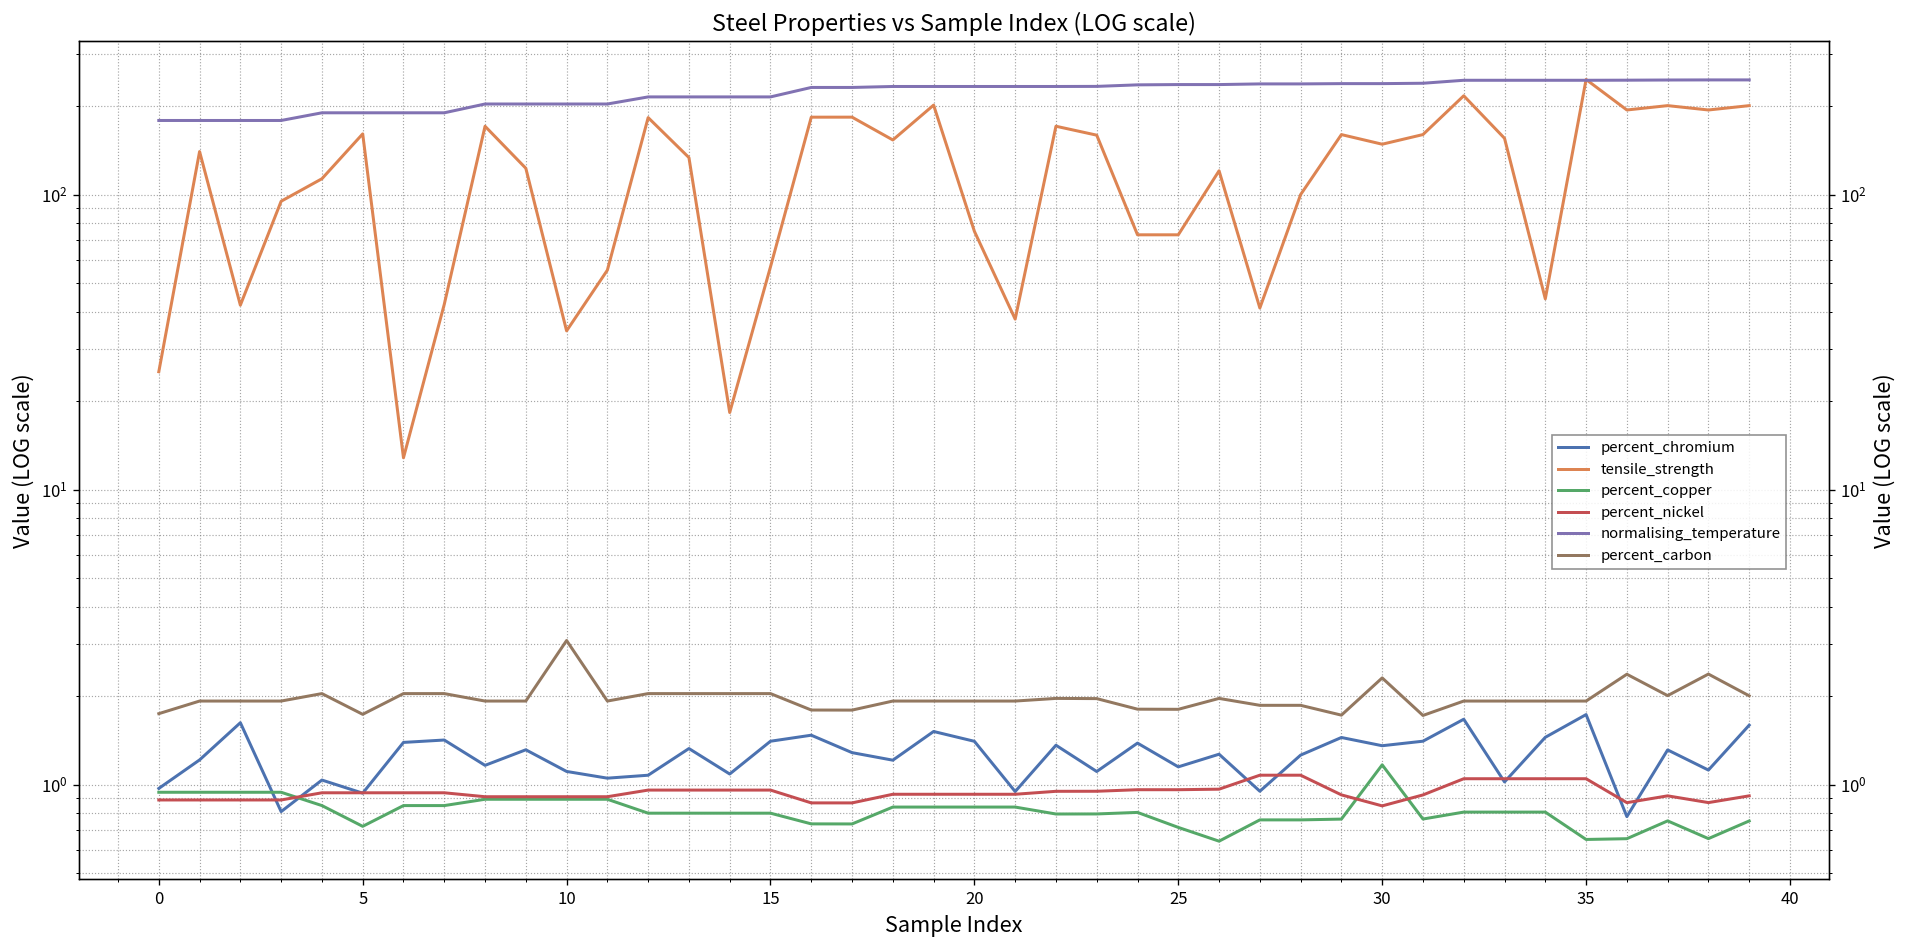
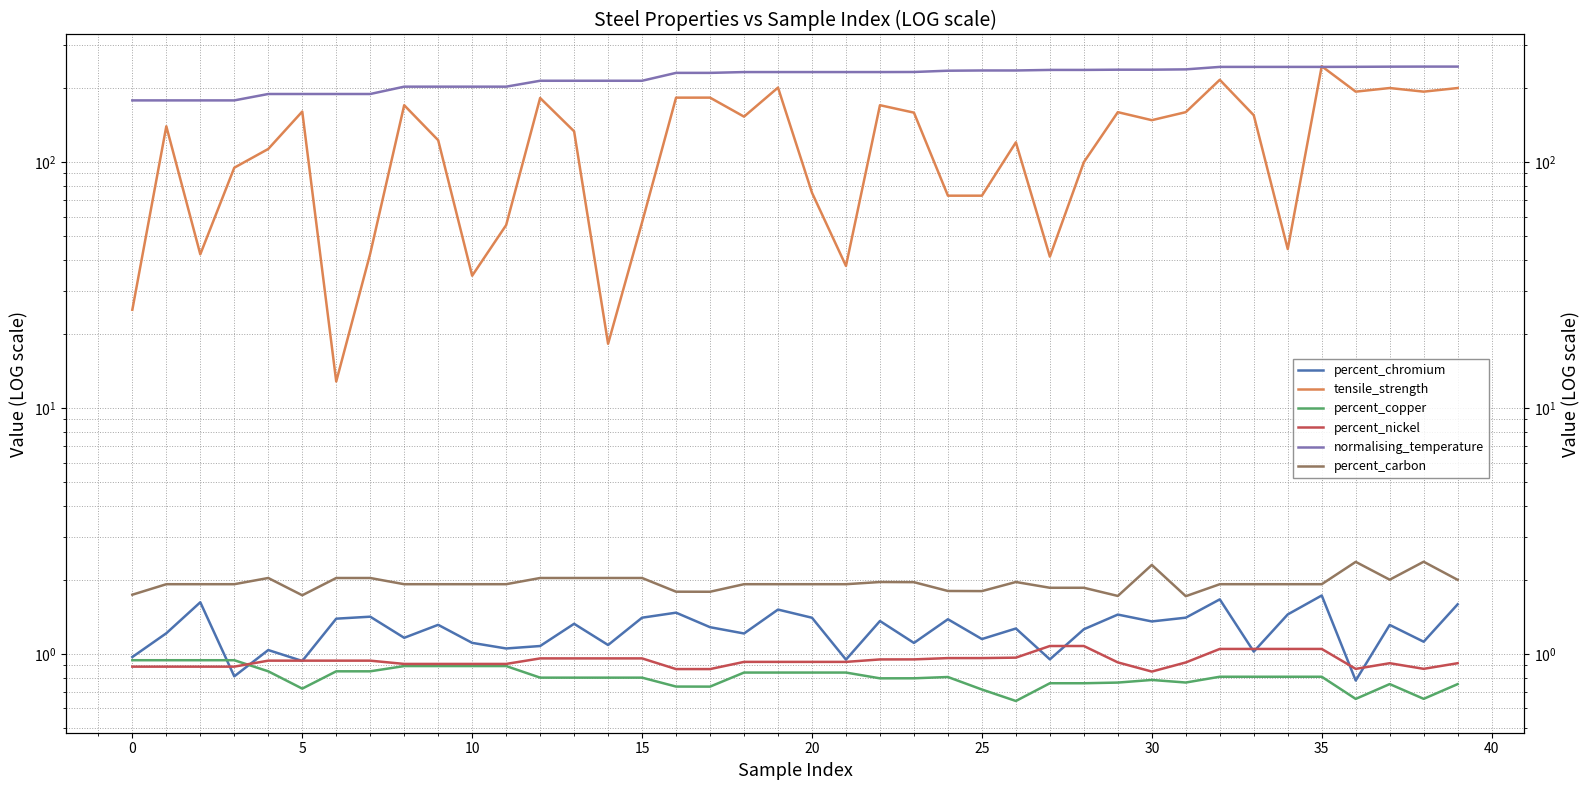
  {
    "percent_copper": {
      "0": 0.94,
      "5": 0.72,
      "15": 0.80,
      "20": 0.84,
      "25": 0.72,
-     "30": 1.2,
-     "35": 0.65
+     "30": 0.78,
+     "35": 0.81
    },
    "percent_carbon": {
      "0": 1.7,
      "5": 1.7,
-     "10": 3.1,
+     "10": 1.9,
      "15": 2.0,
      "20": 1.9,
      "25": 1.8,
      "30": 2.3,
      "35": 1.9
    }
  }
